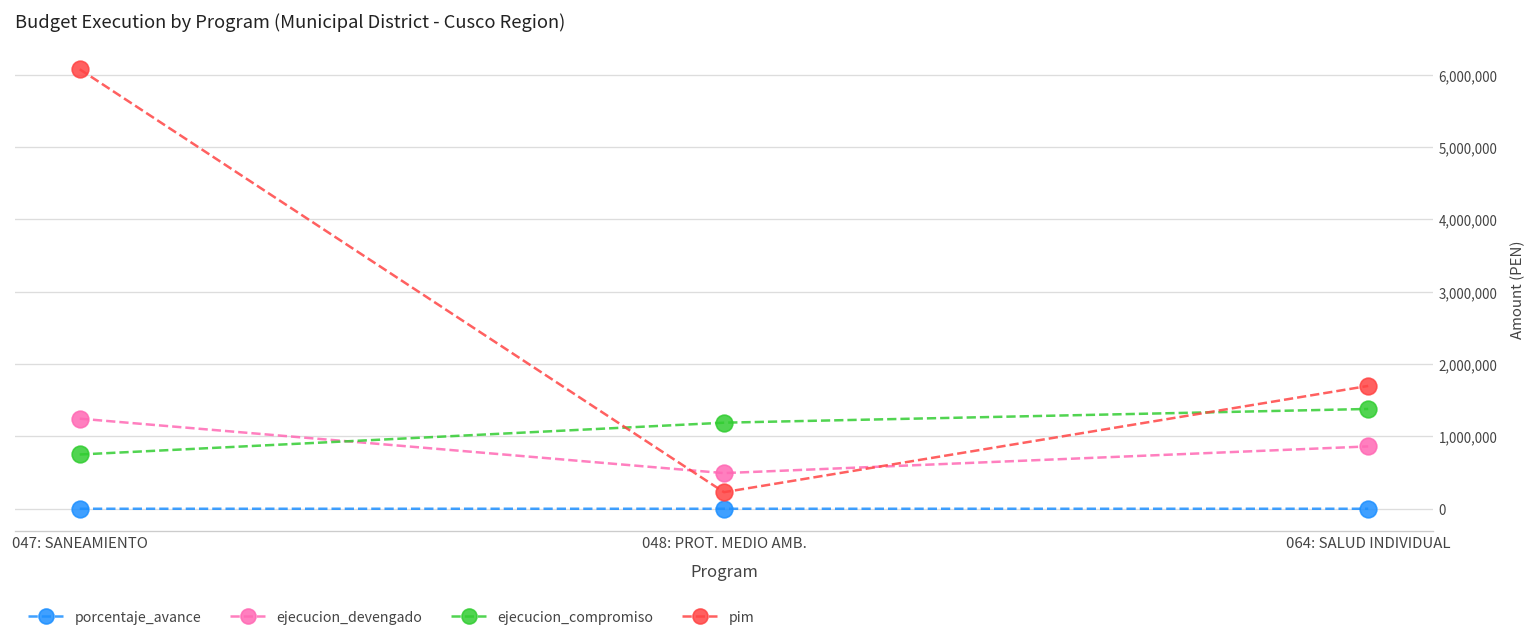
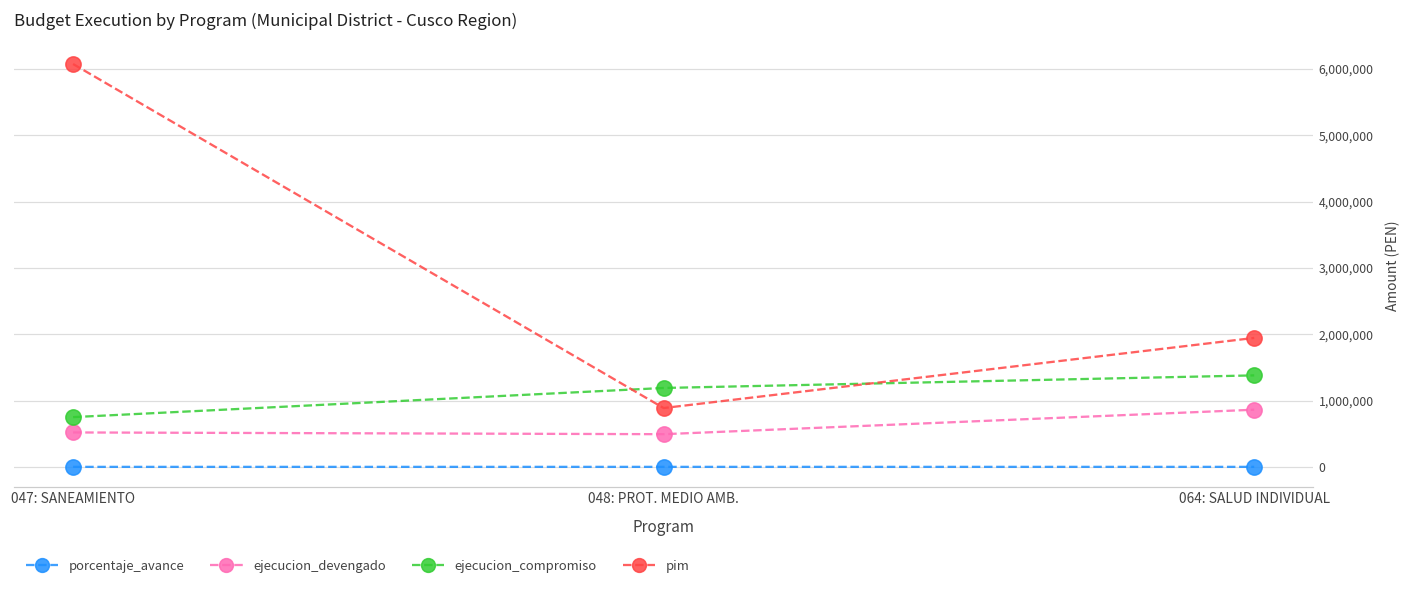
  {
    "porcentaje_avance": {
      "047: SANEAMIENTO": "0",
      "048: PROT. MEDIO AMB.": "0",
      "064: SALUD INDIVIDUAL": "0"
    },
    "ejecucion_devengado": {
-     "047: SANEAMIENTO": "1,200,000",
+     "047: SANEAMIENTO": "500,000",
      "048: PROT. MEDIO AMB.": "500,000",
      "064: SALUD INDIVIDUAL": "900,000"
    },
    "ejecucion_compromiso": {
      "047: SANEAMIENTO": "800,000",
      "048: PROT. MEDIO AMB.": "1,200,000",
      "064: SALUD INDIVIDUAL": "1,400,000"
    },
    "pim": {
      "047: SANEAMIENTO": "6,100,000",
-     "048: PROT. MEDIO AMB.": "200,000",
-     "064: SALUD INDIVIDUAL": "1,700,000"
+     "048: PROT. MEDIO AMB.": "900,000",
+     "064: SALUD INDIVIDUAL": "1,900,000"
    }
  }
